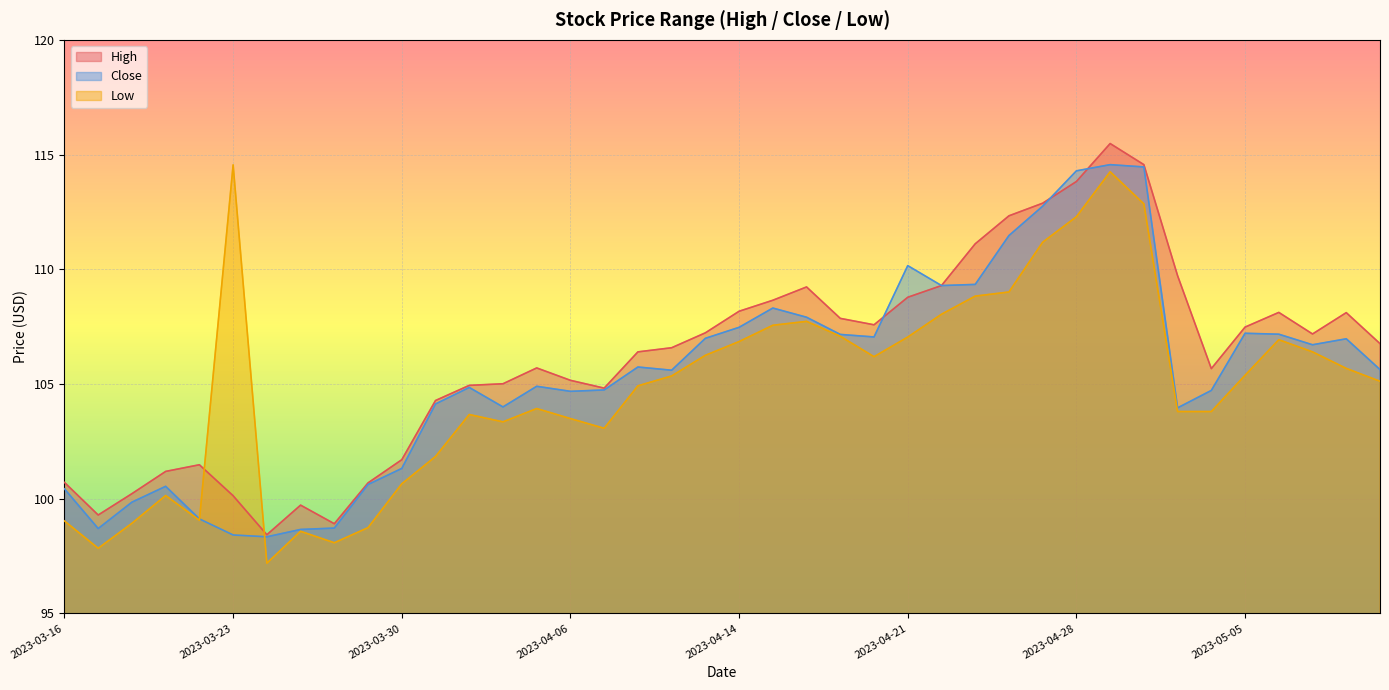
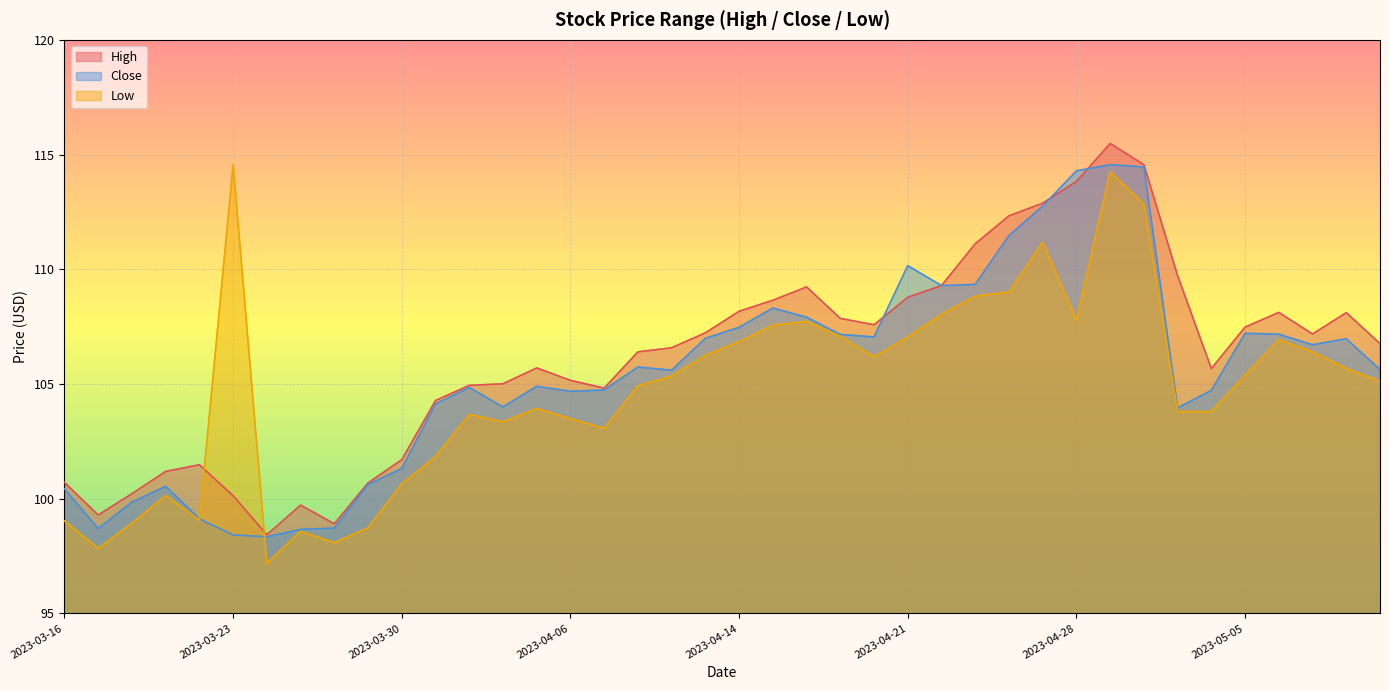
  {
    "High": {
      "2023-03-16": 100.7,
      "2023-03-23": 100.1,
      "2023-03-30": 101.7,
      "2023-04-06": 105.2,
      "2023-04-14": 108.2,
      "2023-04-21": 108.8,
      "2023-04-28": 113.8,
      "2023-05-05": 107.5
    },
    "Close": {
      "2023-03-16": 100.4,
      "2023-03-23": 98.4,
      "2023-03-30": 101.3,
      "2023-04-06": 104.7,
      "2023-04-14": 107.5,
      "2023-04-21": 110.2,
      "2023-04-28": 114.3,
      "2023-05-05": 107.2
    },
    "Low": {
      "2023-03-16": 99.0,
      "2023-03-23": 114.5,
      "2023-03-30": 100.7,
      "2023-04-06": 103.5,
      "2023-04-14": 106.8,
      "2023-04-21": 107.0,
-     "2023-04-28": 112.3,
+     "2023-04-28": 107.8,
      "2023-05-05": 105.4
    }
  }
